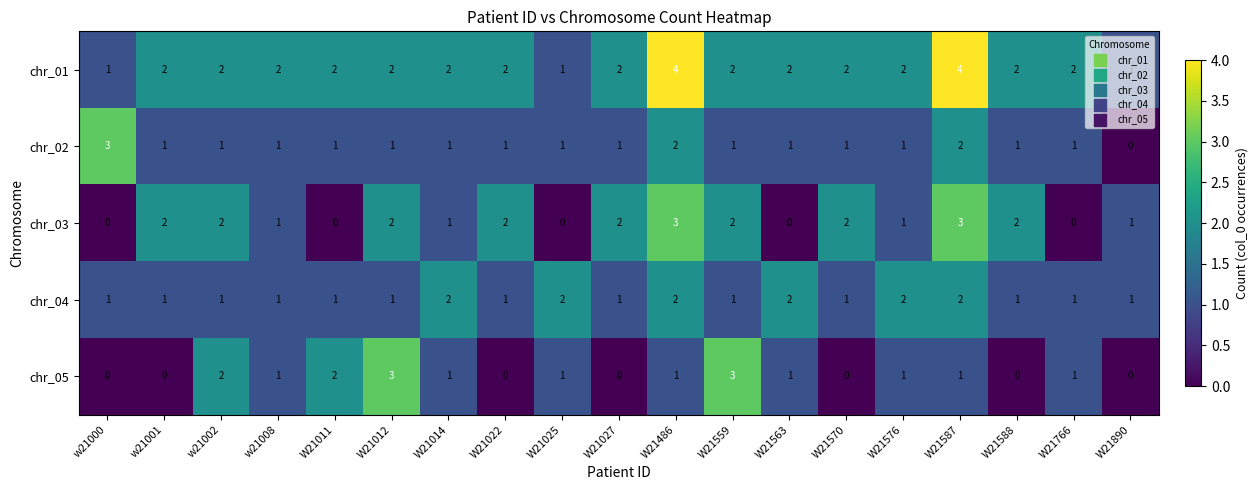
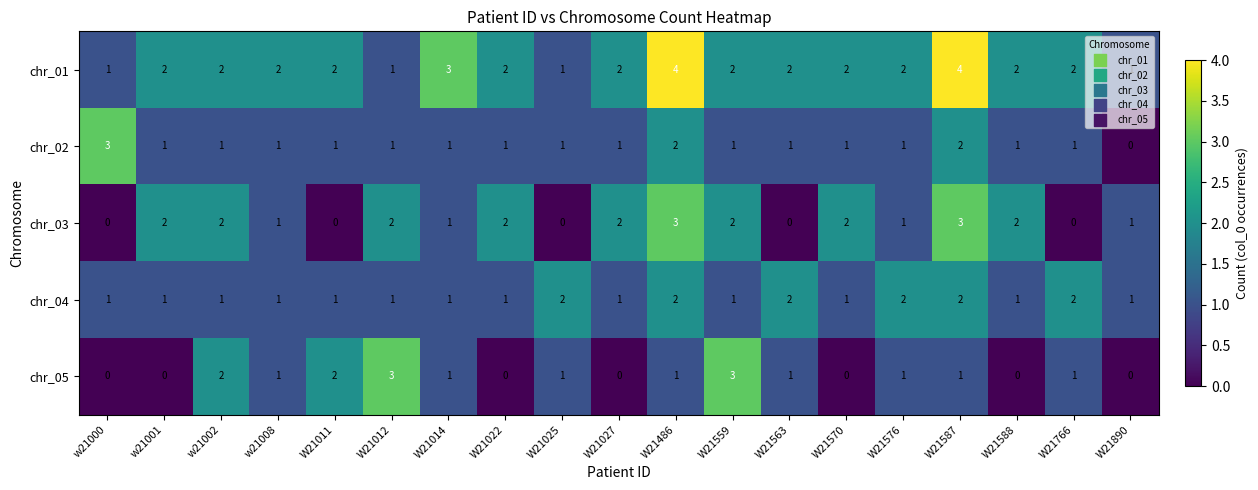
  {
    "chr_01": {
      "w21000": 1,
      "w21001": 2,
      "w21002": 2,
      "w21008": 2,
      "W21011": 2,
-     "W21012": 2,
-     "W21014": 2,
+     "W21012": 1,
+     "W21014": 3,
      "W21022": 2,
      "W21025": 1,
      "W21027": 2,
      "W21486": 4,
      "W21559": 2,
      "W21563": 2,
      "W21570": 2,
      "W21576": 2,
      "W21587": 4,
      "W21588": 2,
      "W21766": 2
    },
    "chr_02": {
      "w21000": 3,
      "w21001": 1,
      "w21002": 1,
      "w21008": 1,
      "W21011": 1,
      "W21012": 1,
      "W21014": 1,
      "W21022": 1,
      "W21025": 1,
      "W21027": 1,
      "W21486": 2,
      "W21559": 1,
      "W21563": 1,
      "W21570": 1,
      "W21576": 1,
      "W21587": 2,
      "W21588": 1,
      "W21766": 1,
      "W21890": 0
    },
    "chr_03": {
      "w21000": 0,
      "w21001": 2,
      "w21002": 2,
      "w21008": 1,
      "W21011": 0,
      "W21012": 2,
      "W21014": 1,
      "W21022": 2,
      "W21025": 0,
      "W21027": 2,
      "W21486": 3,
      "W21559": 2,
      "W21563": 0,
      "W21570": 2,
      "W21576": 1,
      "W21587": 3,
      "W21588": 2,
      "W21766": 0,
      "W21890": 1
    },
    "chr_04": {
      "w21000": 1,
      "w21001": 1,
      "w21002": 1,
      "w21008": 1,
      "W21011": 1,
      "W21012": 1,
-     "W21014": 2,
+     "W21014": 1,
      "W21022": 1,
      "W21025": 2,
      "W21027": 1,
      "W21486": 2,
      "W21559": 1,
      "W21563": 2,
      "W21570": 1,
      "W21576": 2,
      "W21587": 2,
      "W21588": 1,
-     "W21766": 1,
+     "W21766": 2,
      "W21890": 1
    },
    "chr_05": {
      "w21000": 0,
      "w21001": 0,
      "w21002": 2,
      "w21008": 1,
      "W21011": 2,
      "W21012": 3,
      "W21014": 1,
      "W21022": 0,
      "W21025": 1,
      "W21027": 0,
      "W21486": 1,
      "W21559": 3,
      "W21563": 1,
      "W21570": 0,
      "W21576": 1,
      "W21587": 1,
      "W21588": 0,
      "W21766": 1,
      "W21890": 0
    }
  }
